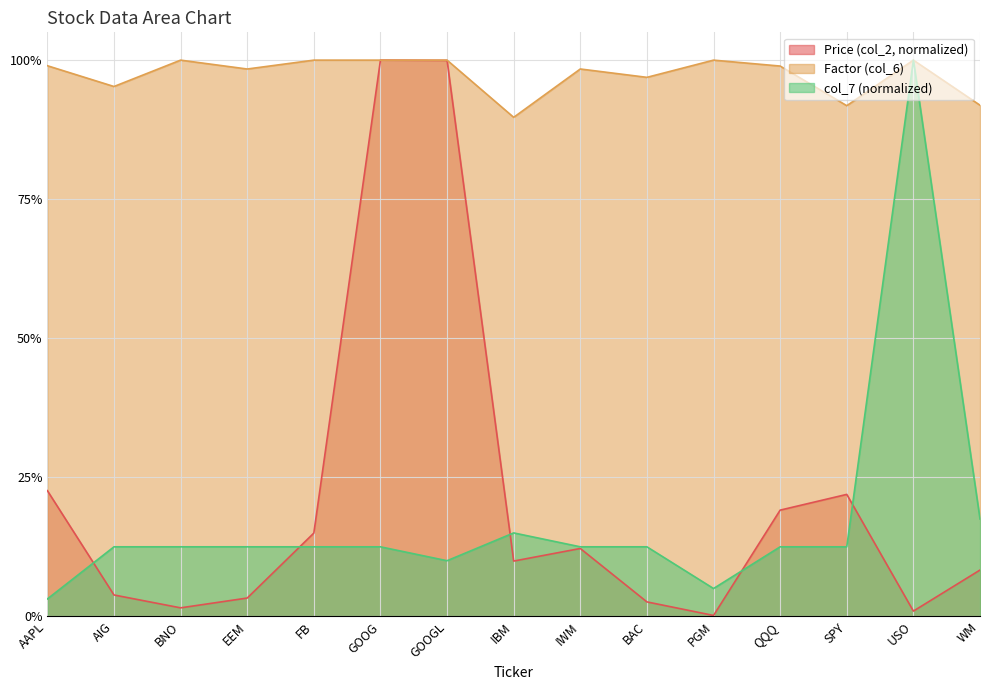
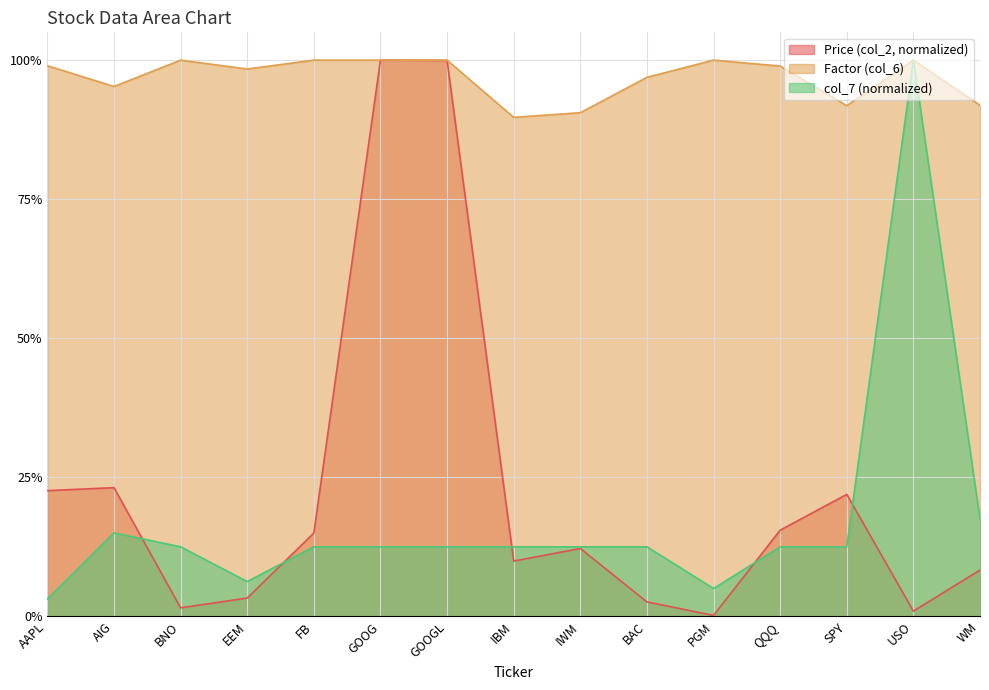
  {
    "Price (col_2, normalized)": {
      "AAPL": "23%",
-     "AIG": "4%",
+     "AIG": "23%",
      "BNO": "2%",
      "EEM": "3%",
      "FB": "15%",
      "IBM": "10%",
      "BAC": "3%",
      "PGM": "0%",
-     "QQQ": "19%",
+     "QQQ": "15%",
      "SPY": "22%",
      "USO": "1%",
      "WM": "8%"
    },
    "Factor (col_6)": {
      "AAPL": "99%",
      "AIG": "95%",
      "BNO": "100%",
      "EEM": "98%",
      "FB": "100%",
      "IBM": "90%",
-     "IWM": "98%",
+     "IWM": "91%",
      "BAC": "97%",
      "PGM": "100%",
      "QQQ": "99%",
      "SPY": "92%",
      "WM": "92%"
    },
    "col_7 (normalized)": {
      "AAPL": "3%",
-     "AIG": "13%",
+     "AIG": "15%",
      "BNO": "13%",
-     "EEM": "13%",
+     "EEM": "6%",
      "FB": "13%",
      "GOOG": "13%",
-     "GOOGL": "10%",
-     "IBM": "15%",
+     "GOOGL": "13%",
+     "IBM": "13%",
      "BAC": "13%",
      "PGM": "5%",
      "QQQ": "13%",
      "SPY": "13%",
      "WM": "18%"
    }
  }
